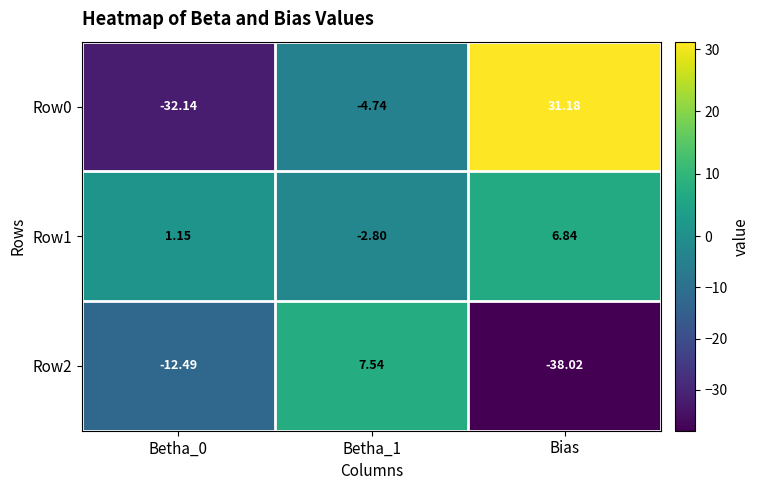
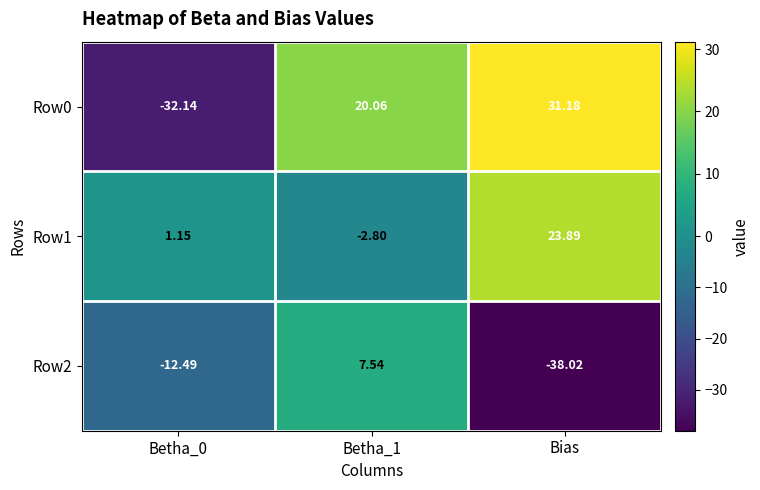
  {
    "Row0": {
      "Betha_0": -32.14,
-     "Betha_1": -4.74,
+     "Betha_1": 20.06,
      "Bias": 31.18
    },
    "Row1": {
      "Betha_0": 1.15,
      "Betha_1": -2.80,
-     "Bias": 6.84
+     "Bias": 23.89
    },
    "Row2": {
      "Betha_0": -12.49,
      "Betha_1": 7.54,
      "Bias": -38.02
    }
  }
